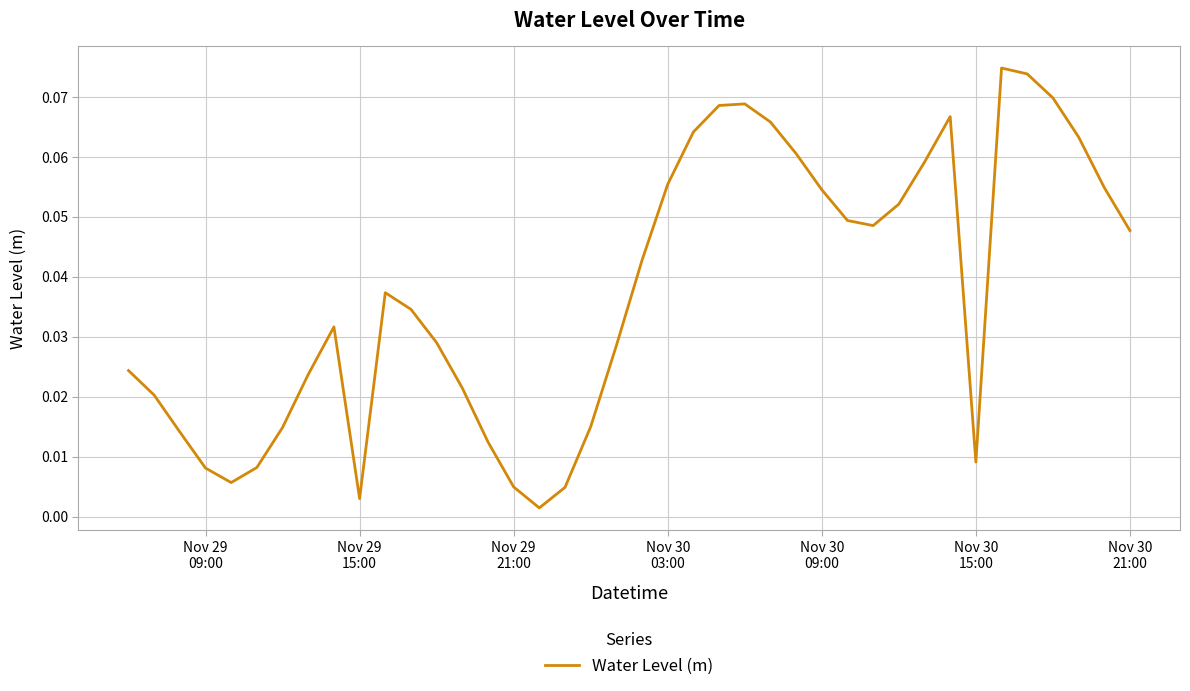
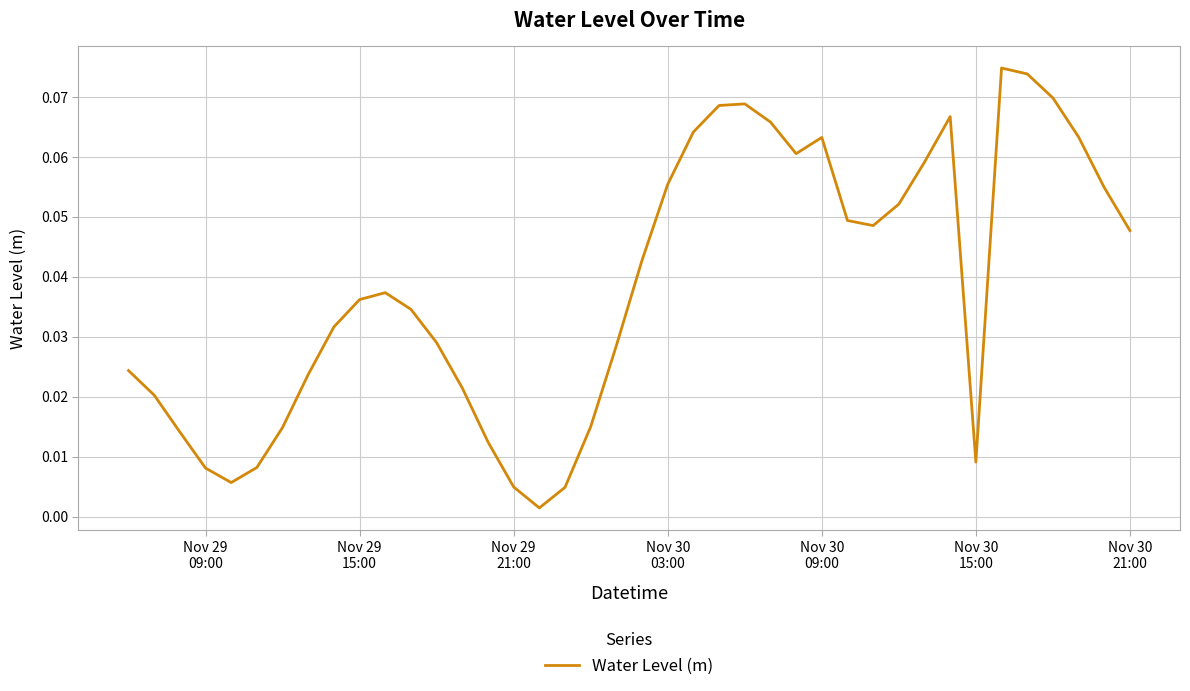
  {
    "Nov 29 09:00": 0.008,
-   "Nov 29 15:00": 0.003,
+   "Nov 29 15:00": 0.036,
    "Nov 29 21:00": 0.005,
    "Nov 30 03:00": 0.055,
-   "Nov 30 09:00": 0.054,
+   "Nov 30 09:00": 0.063,
    "Nov 30 15:00": 0.009,
    "Nov 30 21:00": 0.048
  }
